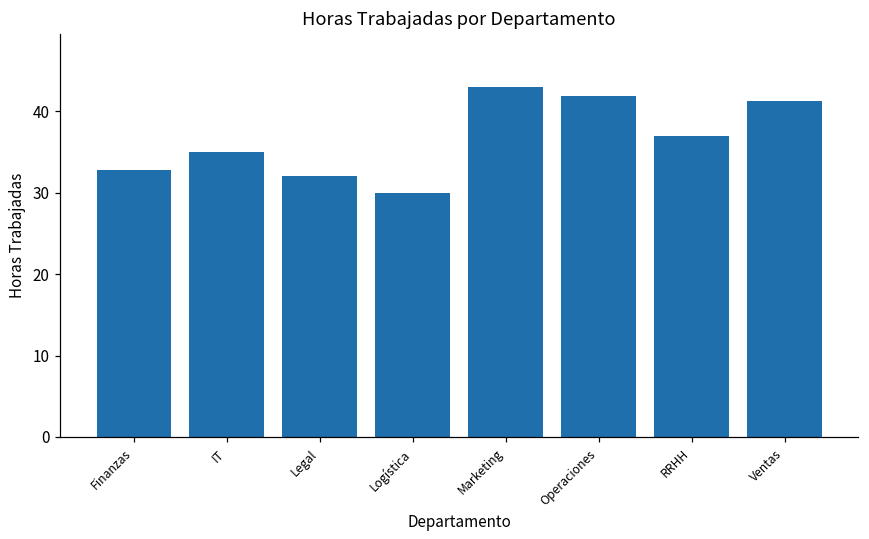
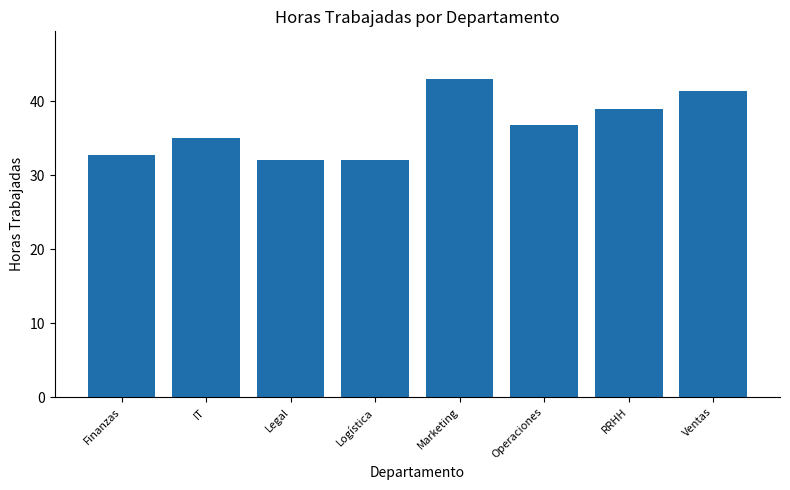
  {
    "Finanzas": 33,
    "IT": 35,
    "Legal": 32,
-   "Logística": 30,
+   "Logística": 32,
    "Marketing": 43,
-   "Operaciones": 42,
-   "RRHH": 37,
+   "Operaciones": 37,
+   "RRHH": 39,
    "Ventas": 41
  }
